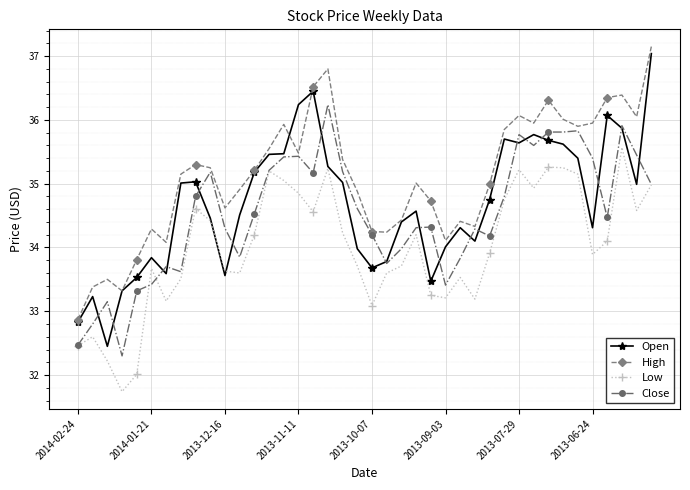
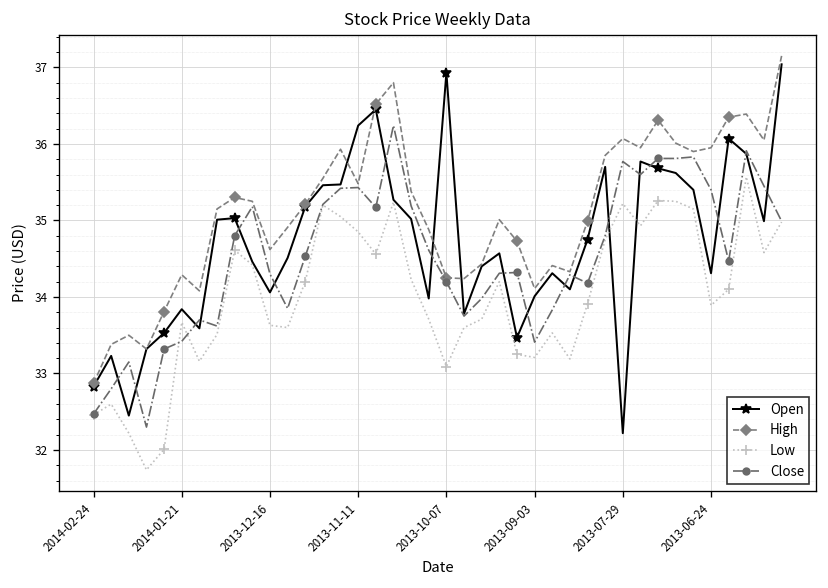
  {
    "Open": {
      "2014-02-24": 32.8,
      "2014-01-21": 33.8,
-     "2013-12-16": 33.6,
+     "2013-12-16": 34.1,
      "2013-11-11": 36.2,
-     "2013-10-07": 33.7,
+     "2013-10-07": 36.9,
      "2013-09-03": 34.0,
-     "2013-07-29": 35.6,
+     "2013-07-29": 32.2,
      "2013-06-24": 34.3
    },
    "Low": {
      "2014-01-21": 33.7,
      "2013-12-16": 33.6,
      "2013-11-11": 34.9,
      "2013-10-07": 33.1,
      "2013-09-03": 33.2,
      "2013-07-29": 35.2,
      "2013-06-24": 33.9
    }
  }
